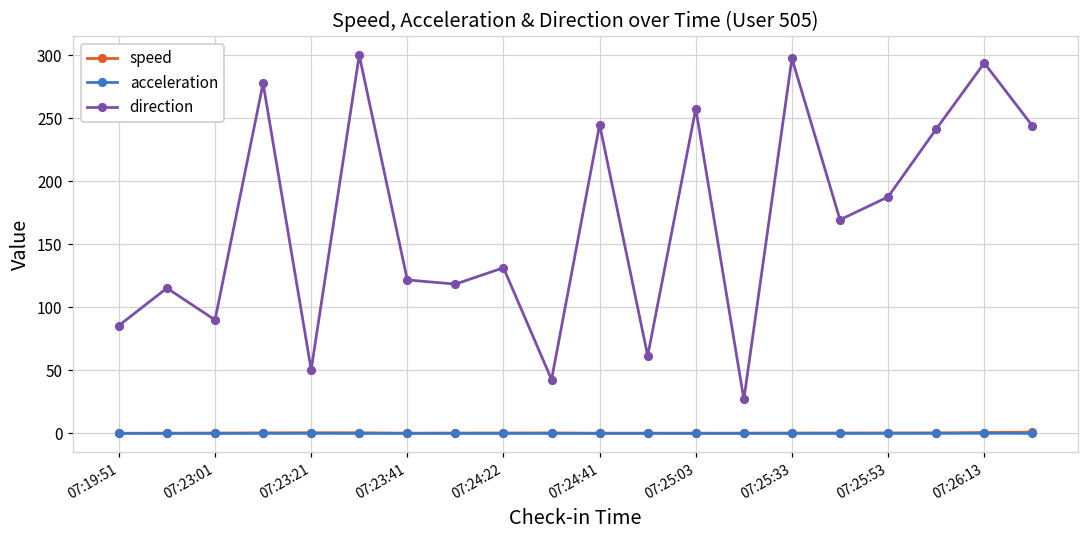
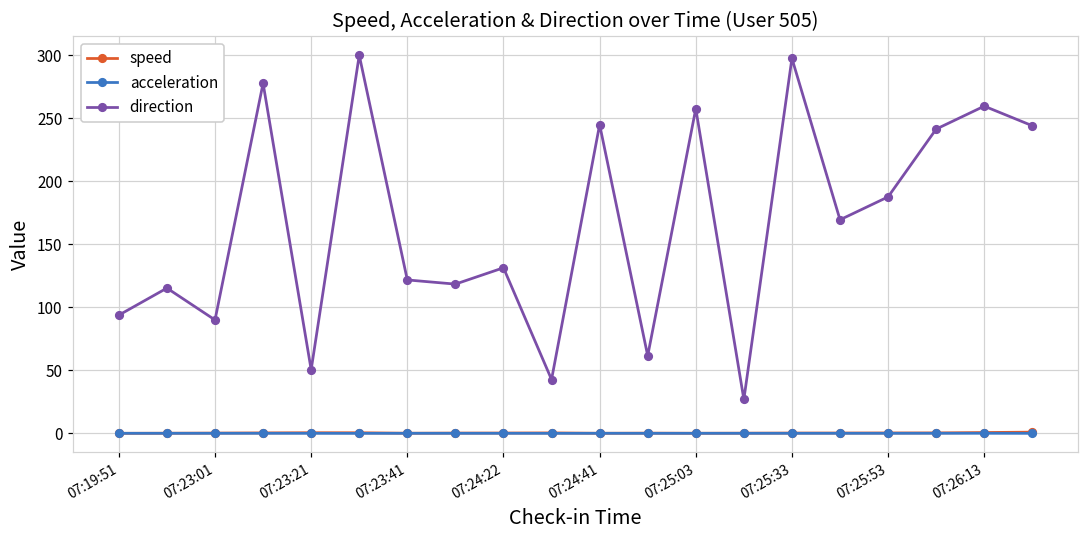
  {
    "direction": {
-     "07:19:51": 86,
+     "07:19:51": 94,
      "07:23:01": 90,
      "07:23:21": 50,
      "07:23:41": 122,
      "07:24:22": 131,
      "07:24:41": 245,
      "07:25:03": 258,
      "07:25:33": 298,
      "07:25:53": 188,
-     "07:26:13": 294
+     "07:26:13": 260
    }
  }
